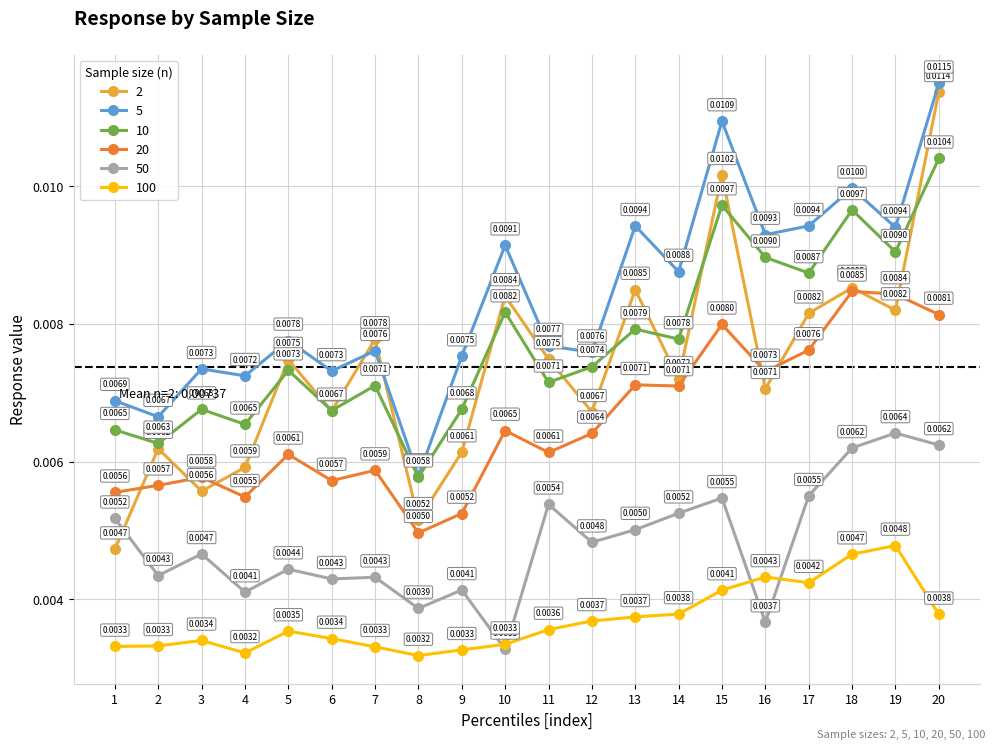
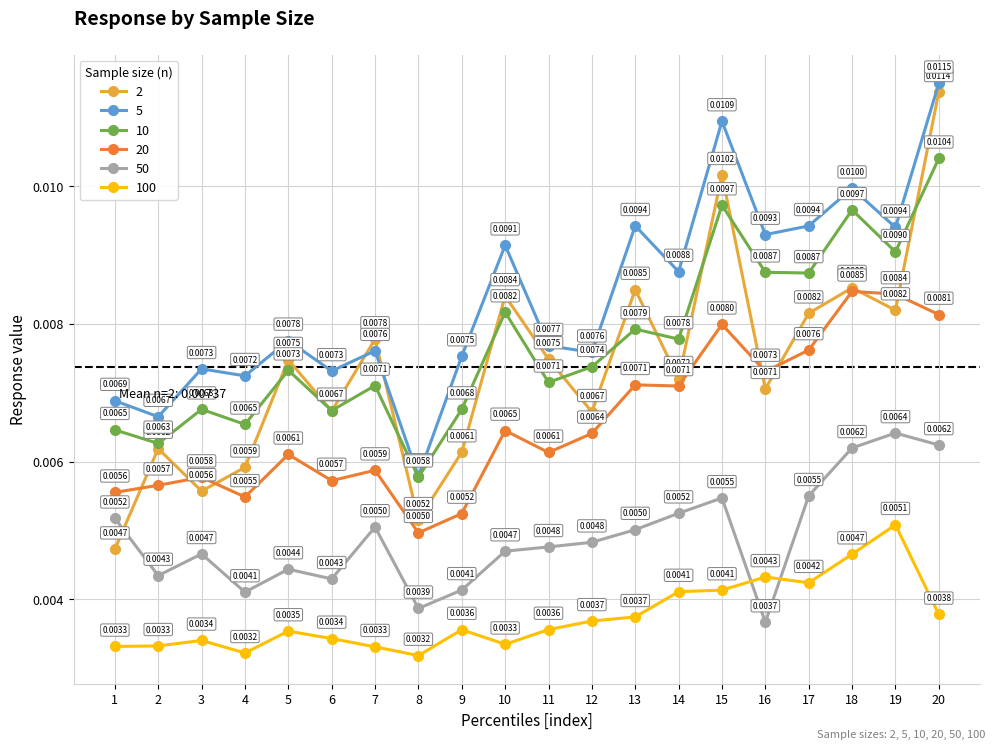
  {
    "10": {
-     "16": 0.0090
+     "16": 0.0087
    },
    "50": {
-     "7": 0.0043,
-     "10": 0.0033,
-     "11": 0.0054
+     "7": 0.0050,
+     "10": 0.0047,
+     "11": 0.0048
    },
    "100": {
-     "9": 0.0033,
-     "14": 0.0038,
-     "19": 0.0048
+     "9": 0.0036,
+     "14": 0.0041,
+     "19": 0.0051
    }
  }
